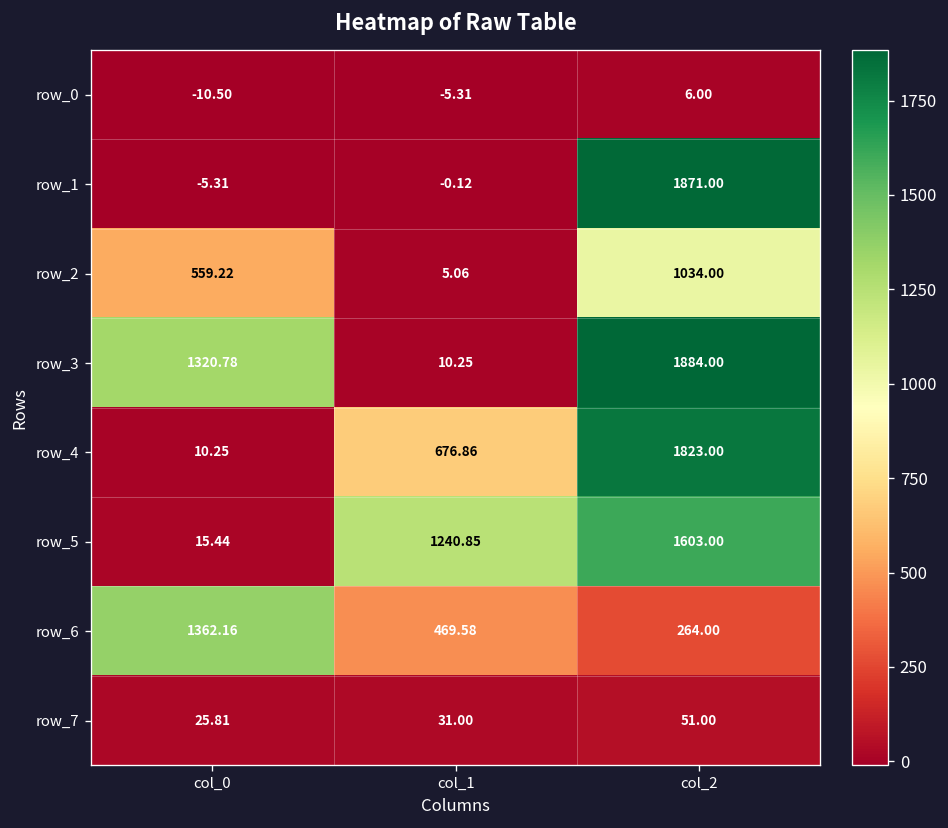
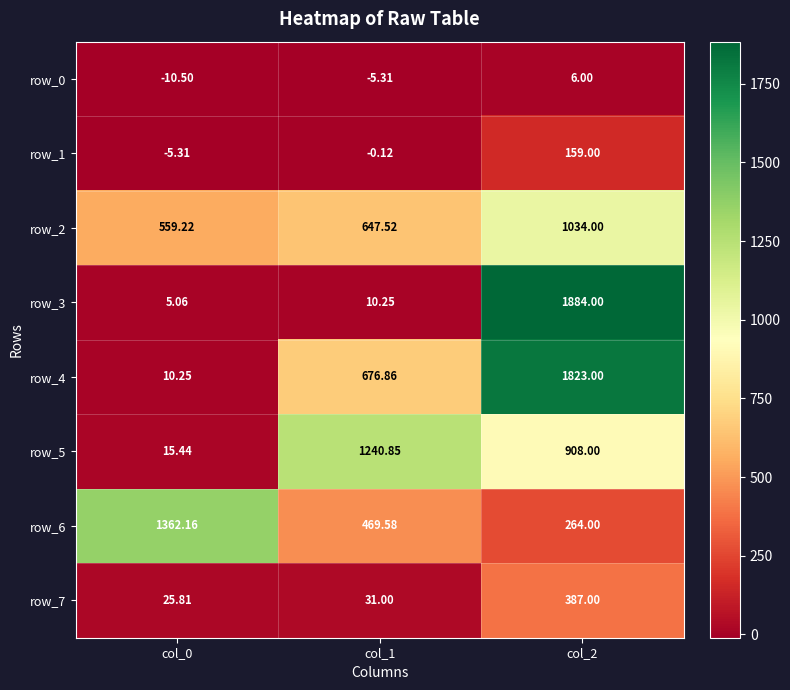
  {
    "row_0": {
      "col_0": -10.50,
      "col_1": -5.31,
      "col_2": 6.00
    },
    "row_1": {
      "col_0": -5.31,
      "col_1": -0.12,
-     "col_2": 1871.00
+     "col_2": 159.00
    },
    "row_2": {
      "col_0": 559.22,
-     "col_1": 5.06,
+     "col_1": 647.52,
      "col_2": 1034.00
    },
    "row_3": {
-     "col_0": 1320.78,
+     "col_0": 5.06,
      "col_1": 10.25,
      "col_2": 1884.00
    },
    "row_4": {
      "col_0": 10.25,
      "col_1": 676.86,
      "col_2": 1823.00
    },
    "row_5": {
      "col_0": 15.44,
      "col_1": 1240.85,
-     "col_2": 1603.00
+     "col_2": 908.00
    },
    "row_6": {
      "col_0": 1362.16,
      "col_1": 469.58,
      "col_2": 264.00
    },
    "row_7": {
      "col_0": 25.81,
      "col_1": 31.00,
-     "col_2": 51.00
+     "col_2": 387.00
    }
  }
